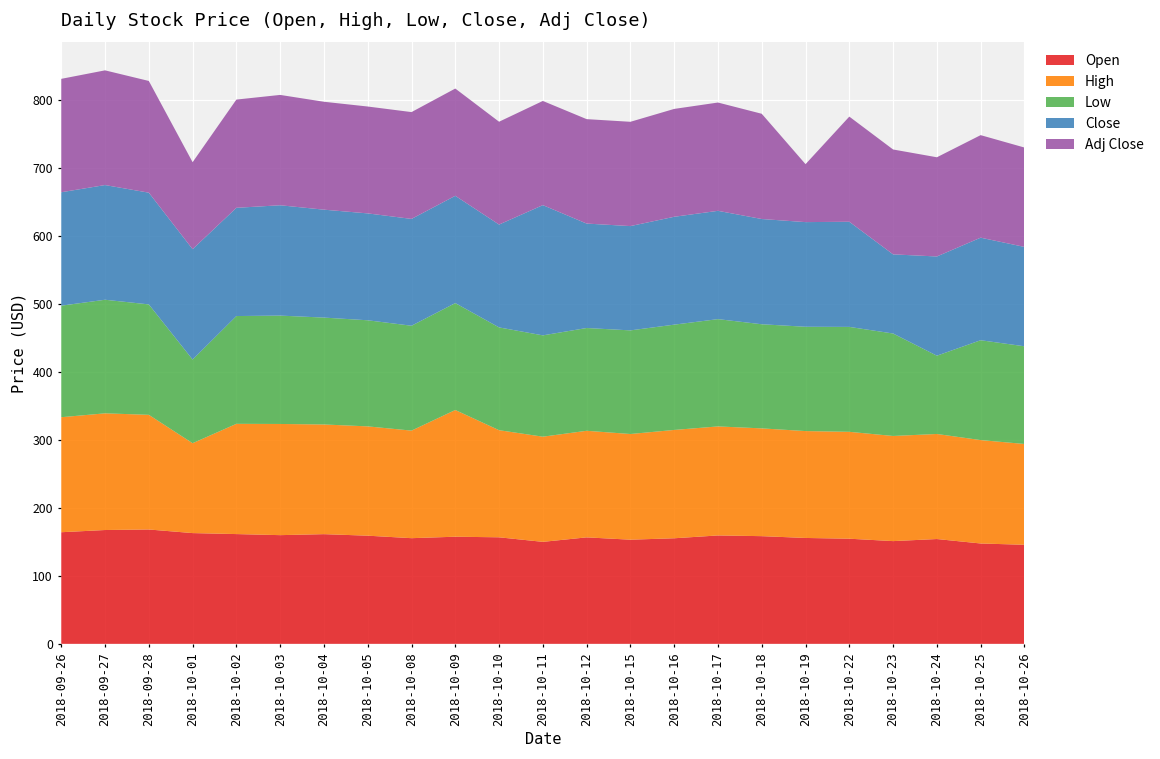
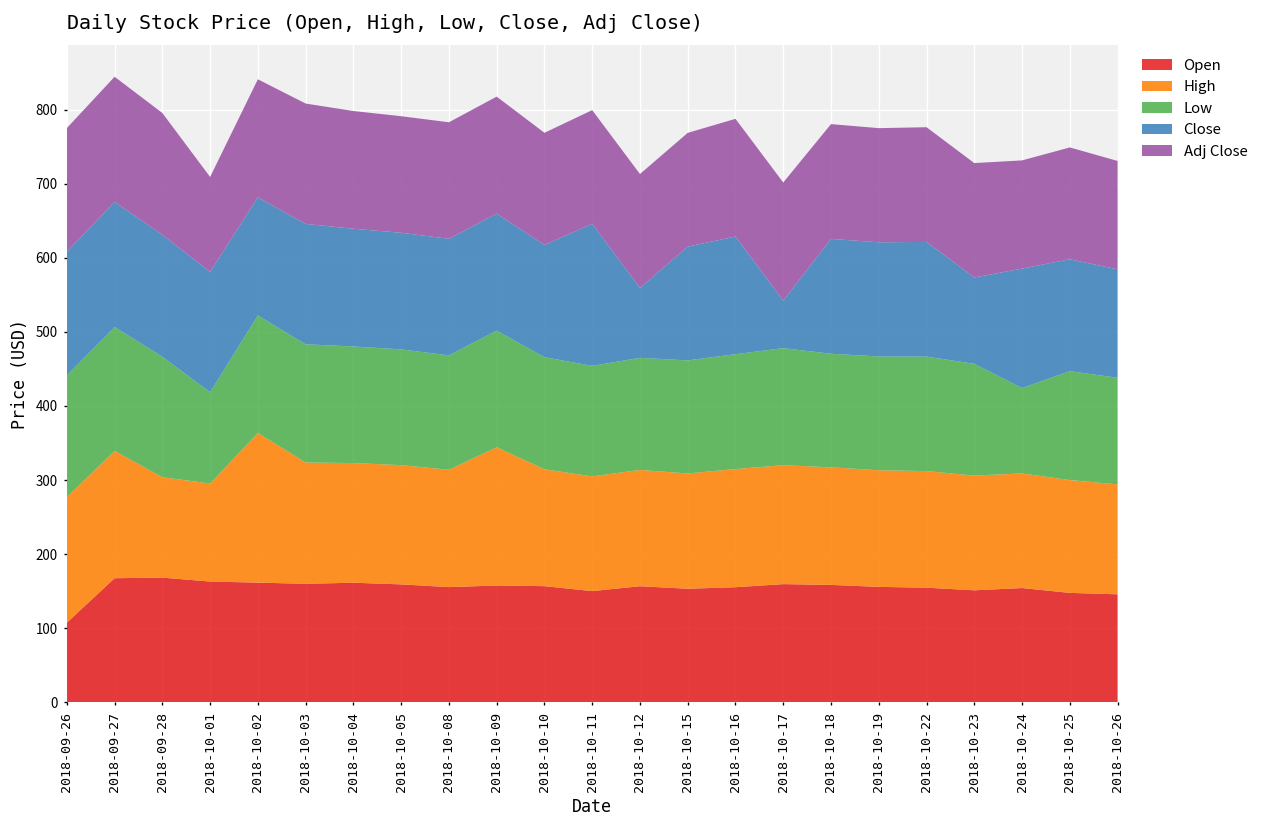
  {
    "Open": {
-     "2018-09-26": 160,
+     "2018-09-26": 110,
      "2018-09-27": 170,
      "2018-09-28": 170,
      "2018-10-01": 160,
      "2018-10-02": 160,
      "2018-10-03": 160,
      "2018-10-04": 160,
      "2018-10-05": 160,
      "2018-10-08": 160,
      "2018-10-09": 160,
      "2018-10-10": 160,
      "2018-10-11": 150,
      "2018-10-12": 160,
      "2018-10-15": 150,
      "2018-10-16": 160,
      "2018-10-17": 160,
      "2018-10-18": 160,
      "2018-10-19": 160,
      "2018-10-22": 150,
      "2018-10-23": 150,
      "2018-10-24": 150,
      "2018-10-25": 150,
      "2018-10-26": 150
    },
    "High": {
      "2018-09-26": 170,
      "2018-09-27": 170,
-     "2018-09-28": 170,
+     "2018-09-28": 140,
      "2018-10-01": 130,
-     "2018-10-02": 160,
+     "2018-10-02": 200,
      "2018-10-03": 160,
      "2018-10-04": 160,
      "2018-10-05": 160,
      "2018-10-08": 160,
      "2018-10-09": 190,
      "2018-10-10": 160,
      "2018-10-11": 150,
      "2018-10-12": 160,
      "2018-10-15": 160,
      "2018-10-16": 160,
      "2018-10-17": 160,
      "2018-10-18": 160,
      "2018-10-19": 160,
      "2018-10-22": 160,
      "2018-10-23": 150,
      "2018-10-24": 150,
      "2018-10-25": 150,
      "2018-10-26": 150
    },
    "Low": {
      "2018-09-26": 160,
      "2018-09-27": 170,
      "2018-09-28": 160,
      "2018-10-01": 120,
      "2018-10-02": 160,
      "2018-10-03": 160,
      "2018-10-04": 160,
      "2018-10-05": 160,
      "2018-10-08": 150,
      "2018-10-09": 160,
      "2018-10-10": 150,
      "2018-10-11": 150,
      "2018-10-12": 150,
      "2018-10-15": 150,
      "2018-10-16": 160,
      "2018-10-17": 160,
      "2018-10-18": 150,
      "2018-10-19": 150,
      "2018-10-22": 150,
      "2018-10-23": 150,
      "2018-10-24": 120,
      "2018-10-25": 150,
      "2018-10-26": 140
    },
    "Close": {
      "2018-09-26": 170,
      "2018-09-27": 170,
      "2018-09-28": 160,
      "2018-10-01": 160,
      "2018-10-02": 160,
      "2018-10-03": 160,
      "2018-10-04": 160,
      "2018-10-05": 160,
      "2018-10-08": 160,
      "2018-10-09": 160,
      "2018-10-10": 150,
      "2018-10-11": 190,
-     "2018-10-12": 150,
+     "2018-10-12": 90,
      "2018-10-15": 150,
      "2018-10-16": 160,
-     "2018-10-17": 160,
+     "2018-10-17": 60,
      "2018-10-18": 150,
      "2018-10-19": 150,
      "2018-10-22": 150,
      "2018-10-23": 120,
-     "2018-10-24": 150,
+     "2018-10-24": 160,
      "2018-10-25": 150,
      "2018-10-26": 150
    },
    "Adj Close": {
      "2018-09-26": 170,
      "2018-09-27": 170,
      "2018-09-28": 160,
      "2018-10-01": 130,
      "2018-10-02": 160,
      "2018-10-03": 160,
      "2018-10-04": 160,
      "2018-10-05": 160,
      "2018-10-08": 160,
      "2018-10-09": 160,
      "2018-10-10": 150,
      "2018-10-11": 150,
      "2018-10-12": 150,
      "2018-10-15": 150,
      "2018-10-16": 160,
      "2018-10-17": 160,
      "2018-10-18": 150,
-     "2018-10-19": 90,
+     "2018-10-19": 150,
      "2018-10-22": 150,
      "2018-10-23": 150,
      "2018-10-24": 150,
      "2018-10-25": 150,
      "2018-10-26": 150
    }
  }
